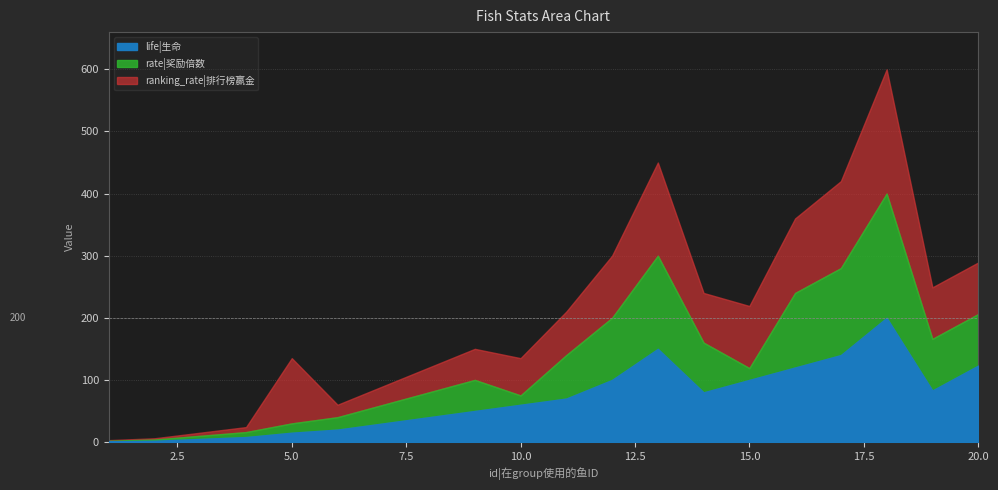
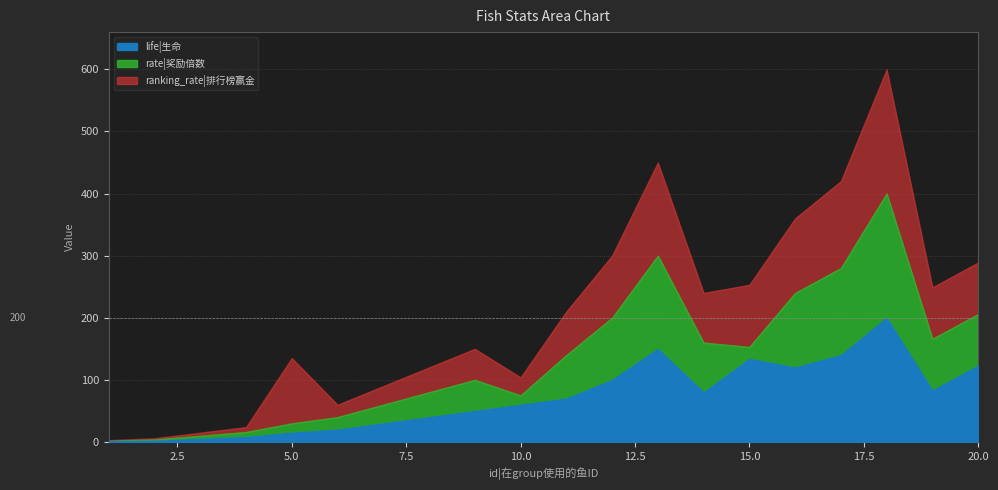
  {
    "life|生命": {
      "5.0": 20,
      "10.0": 60,
-     "15.0": 100,
+     "15.0": 130,
      "20.0": 120
    },
    "rate|奖励倍数": {
      "5.0": 20,
      "10.0": 20,
      "15.0": 20,
      "20.0": 80
    },
    "ranking_rate|排行榜赢金": {
      "5.0": 110,
-     "10.0": 60,
+     "10.0": 30,
      "15.0": 100,
      "20.0": 80
    }
  }
